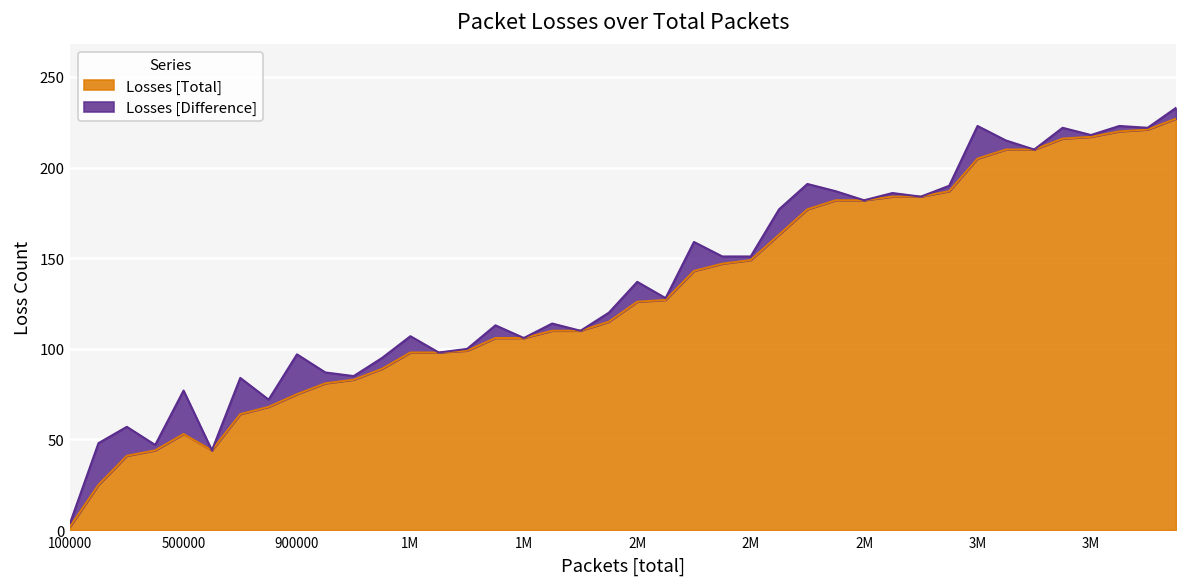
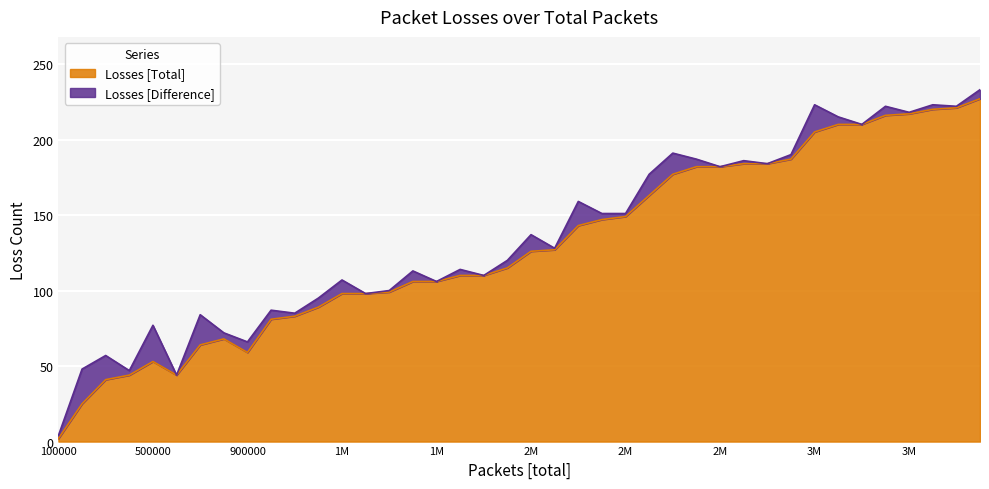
  {
    "Losses [Total]": {
      "100000": 2,
      "500000": 53,
-     "900000": 75
+     "900000": 59
    },
    "Losses [Difference]": {
      "100000": 2,
      "500000": 24,
-     "900000": 22
+     "900000": 7
    }
  }
